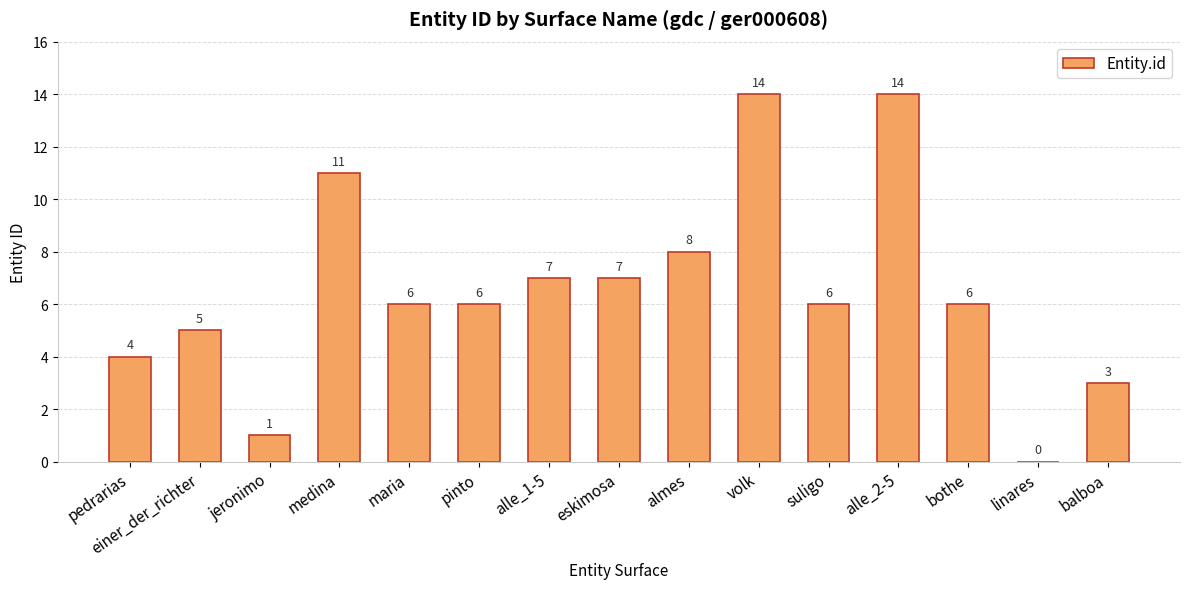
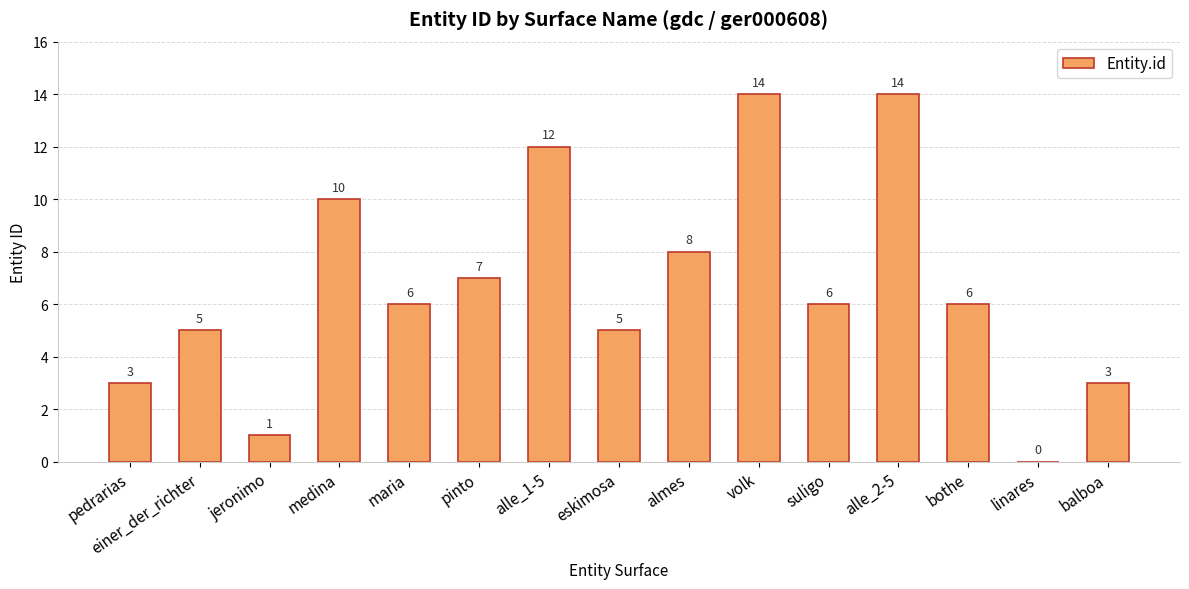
  {
-   "pedrarias": 4,
+   "pedrarias": 3,
    "einer_der_richter": 5,
    "jeronimo": 1,
-   "medina": 11,
+   "medina": 10,
    "maria": 6,
-   "pinto": 6,
-   "alle_1-5": 7,
-   "eskimosa": 7,
+   "pinto": 7,
+   "alle_1-5": 12,
+   "eskimosa": 5,
    "almes": 8,
    "volk": 14,
    "suligo": 6,
    "alle_2-5": 14,
    "bothe": 6,
    "linares": 0,
    "balboa": 3
  }
